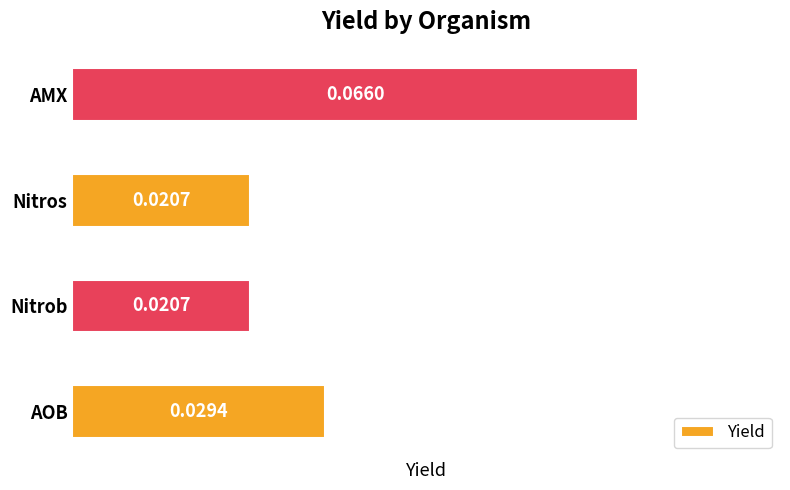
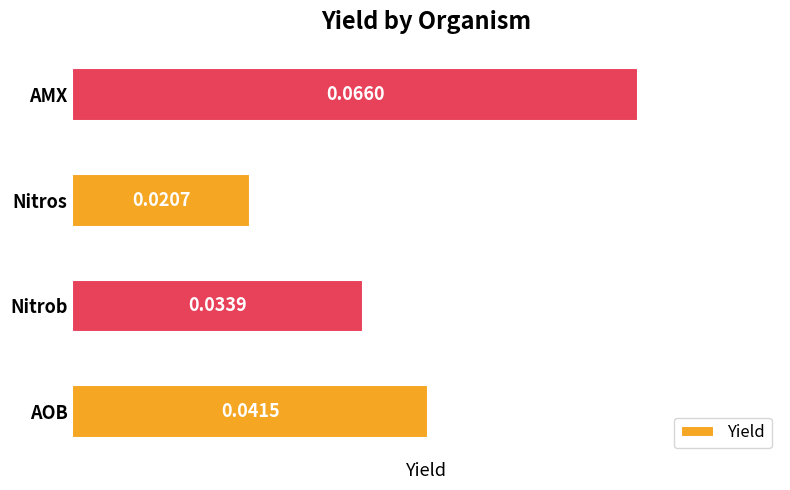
  {
    "AMX": 0.0660,
    "Nitros": 0.0207,
-   "Nitrob": 0.0207,
-   "AOB": 0.0294
+   "Nitrob": 0.0339,
+   "AOB": 0.0415
  }
